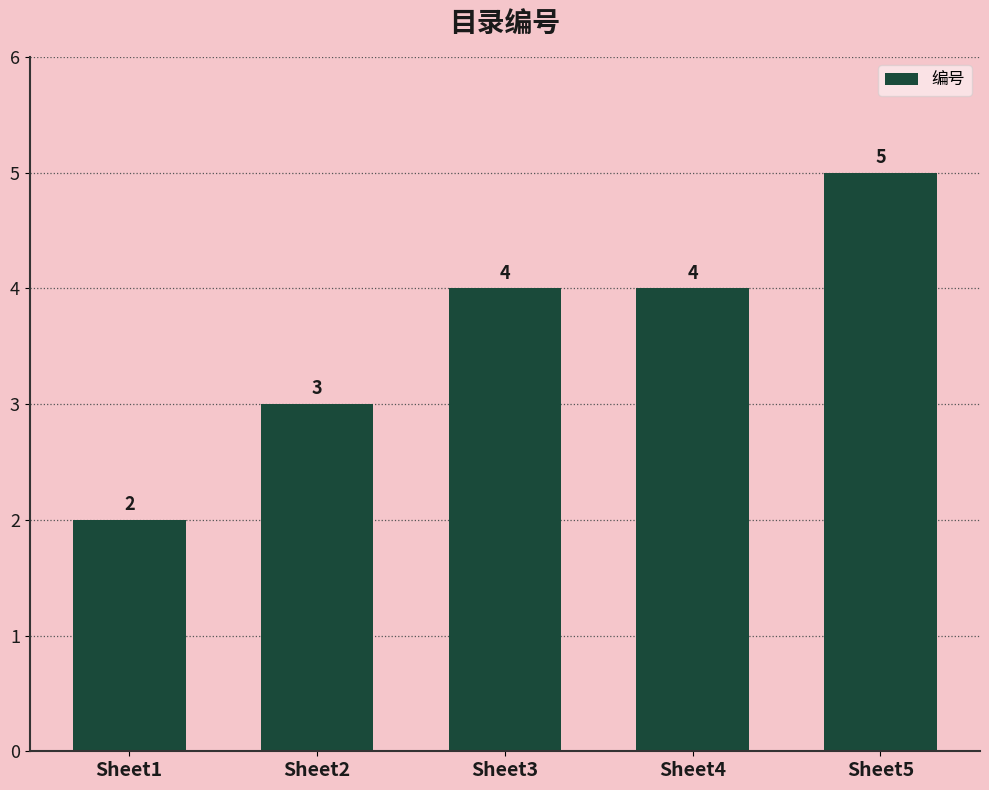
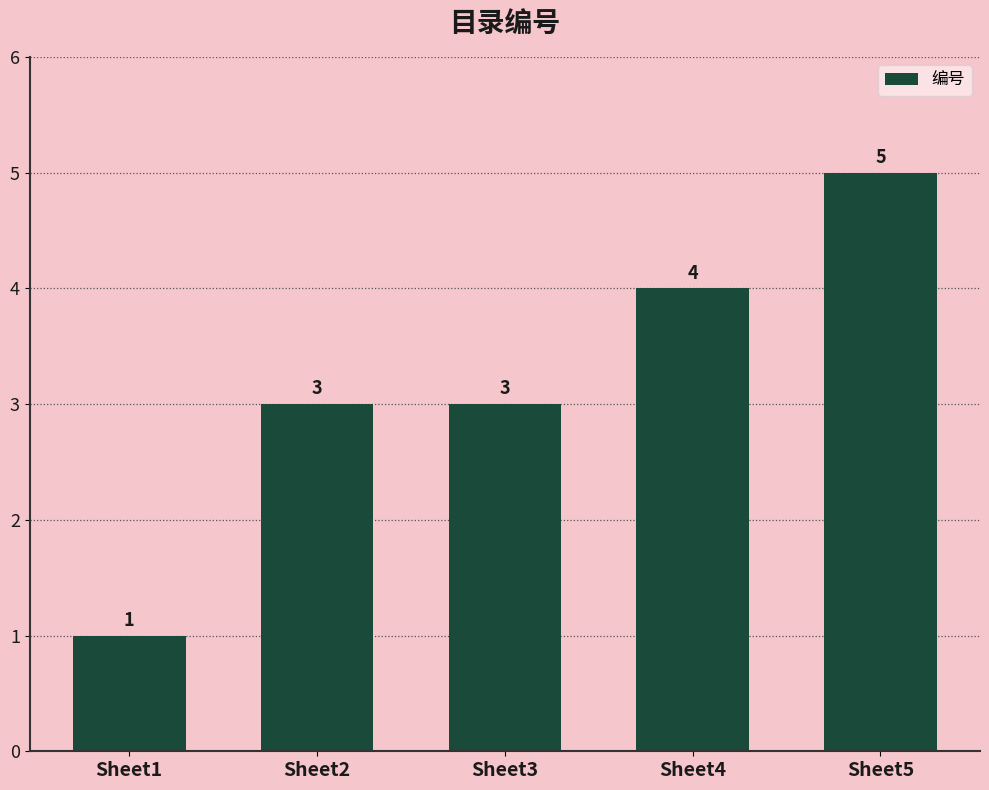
  {
-   "Sheet1": 2,
+   "Sheet1": 1,
    "Sheet2": 3,
-   "Sheet3": 4,
+   "Sheet3": 3,
    "Sheet4": 4,
    "Sheet5": 5
  }
